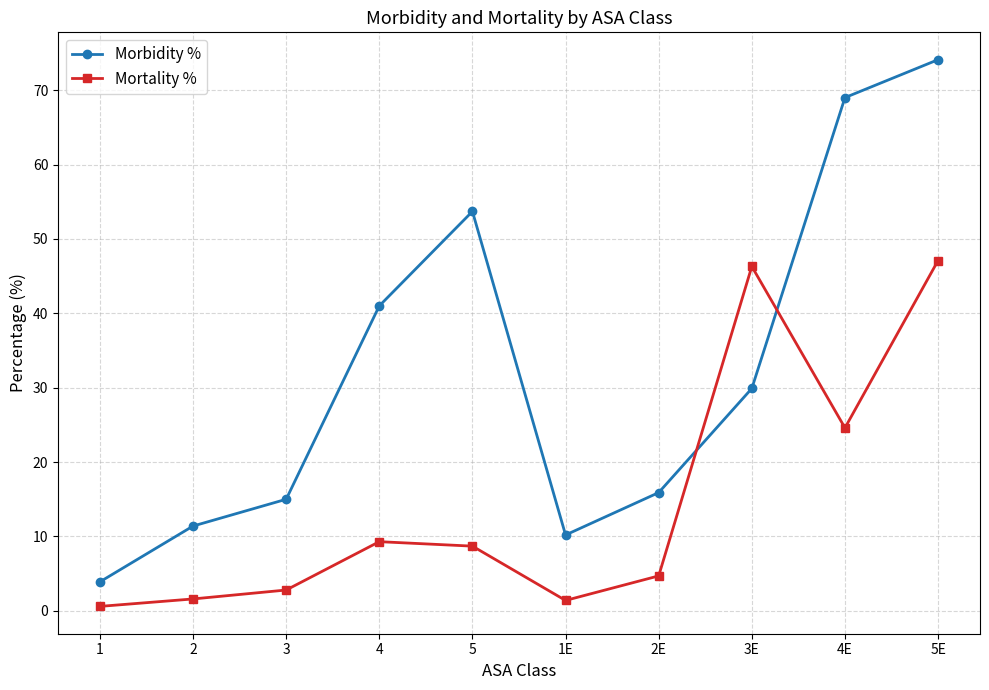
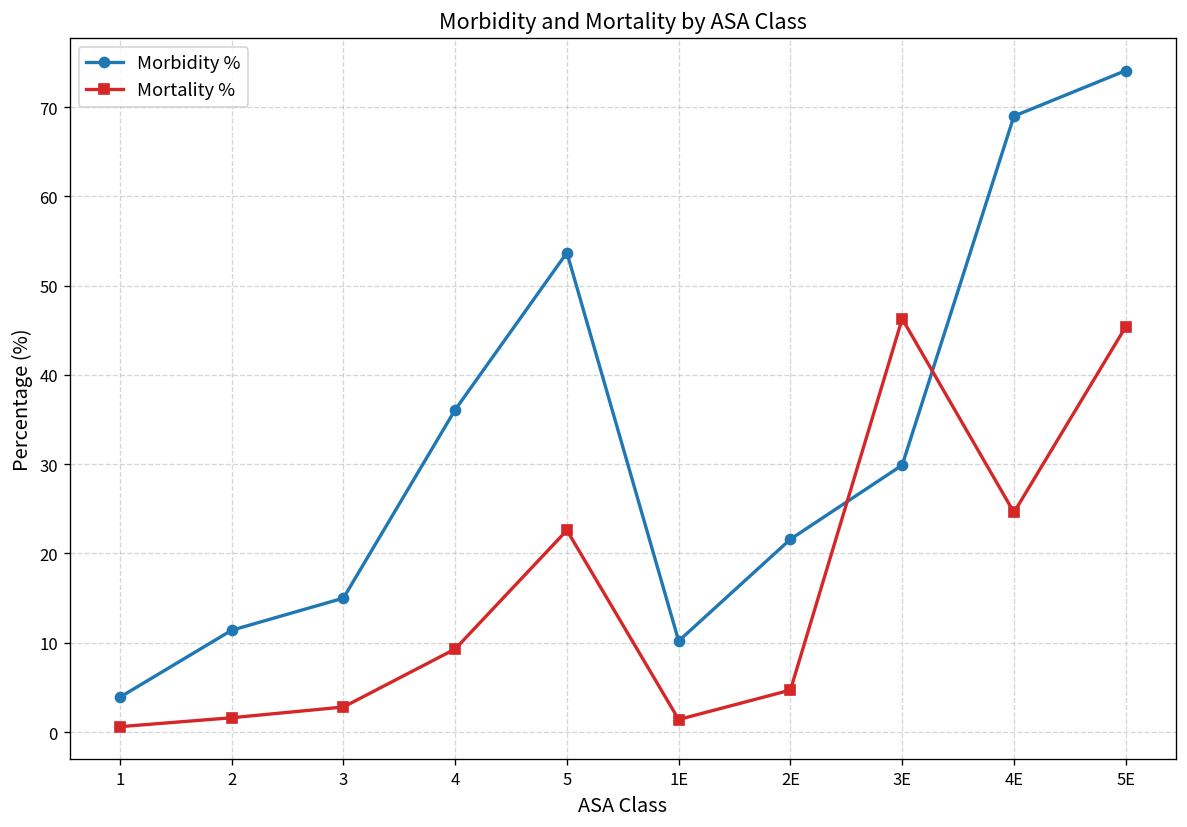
  {
    "Morbidity %": {
      "1": 4,
      "2": 11,
      "3": 15,
-     "4": 41,
+     "4": 36,
      "5": 54,
      "1E": 10,
-     "2E": 16,
+     "2E": 22,
      "3E": 30,
      "4E": 69,
      "5E": 74
    },
    "Mortality %": {
      "1": 1,
      "2": 2,
      "3": 3,
      "4": 9,
-     "5": 9,
+     "5": 23,
      "1E": 1,
      "2E": 5,
      "3E": 46,
      "4E": 25,
-     "5E": 47
+     "5E": 45
    }
  }
